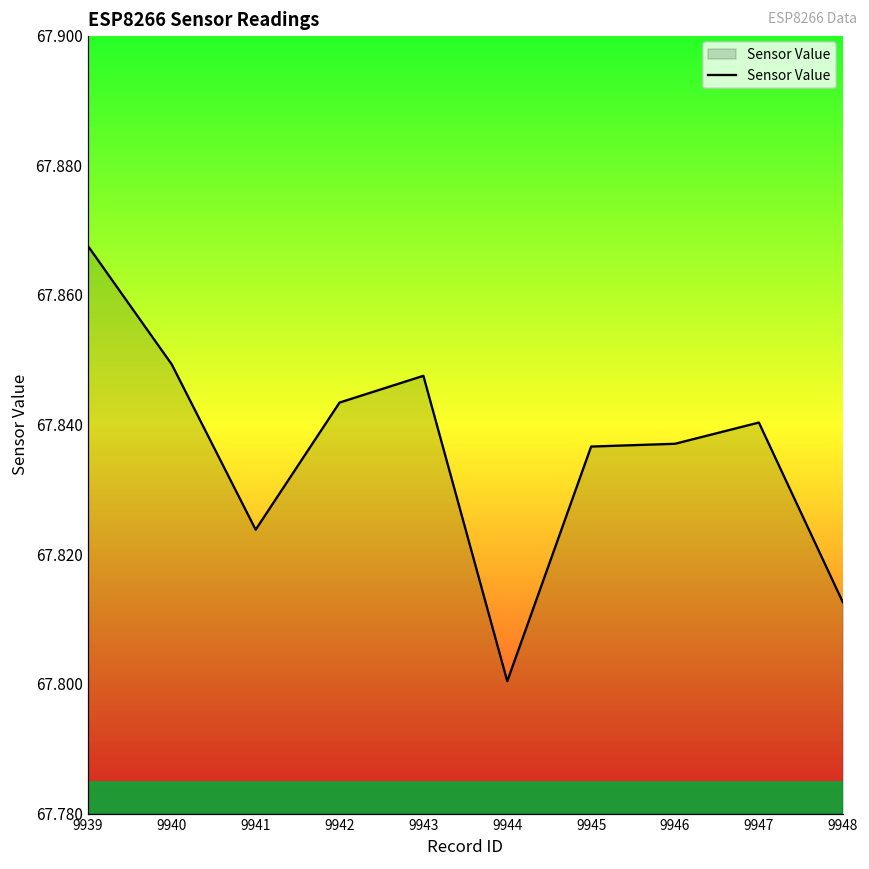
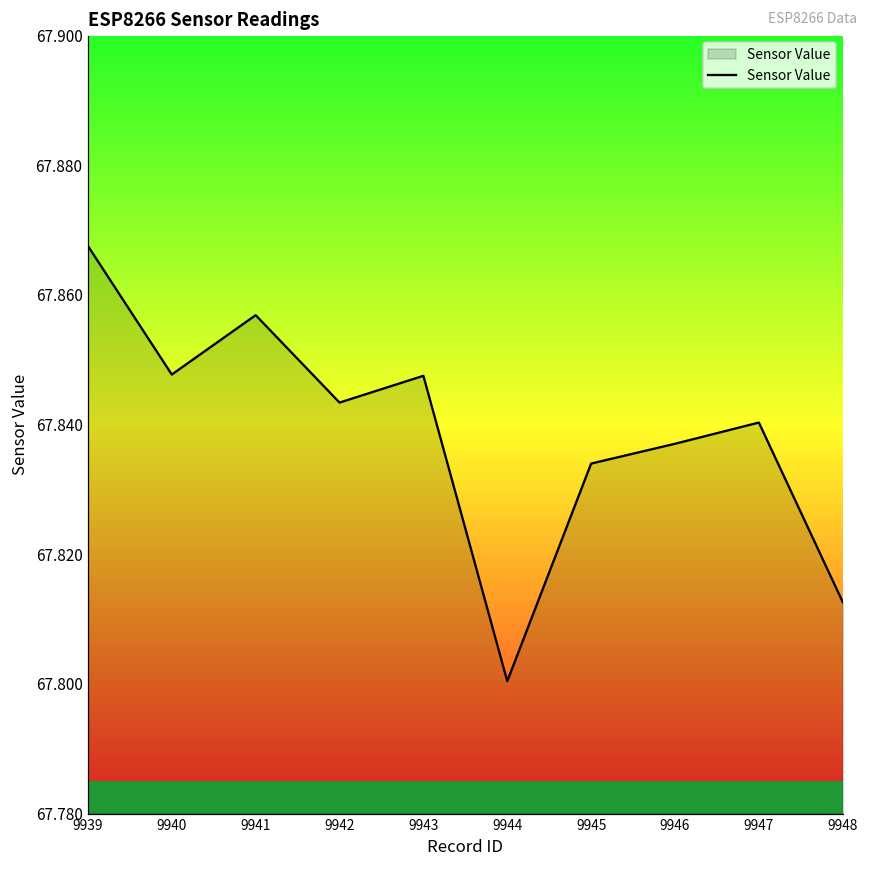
  {
    "9939": 67.868,
-   "9940": 67.849,
-   "9941": 67.824,
+   "9940": 67.848,
+   "9941": 67.857,
    "9942": 67.843,
    "9943": 67.848,
    "9944": 67.800,
-   "9945": 67.837,
+   "9945": 67.834,
    "9946": 67.837,
    "9947": 67.840,
    "9948": 67.813
  }
